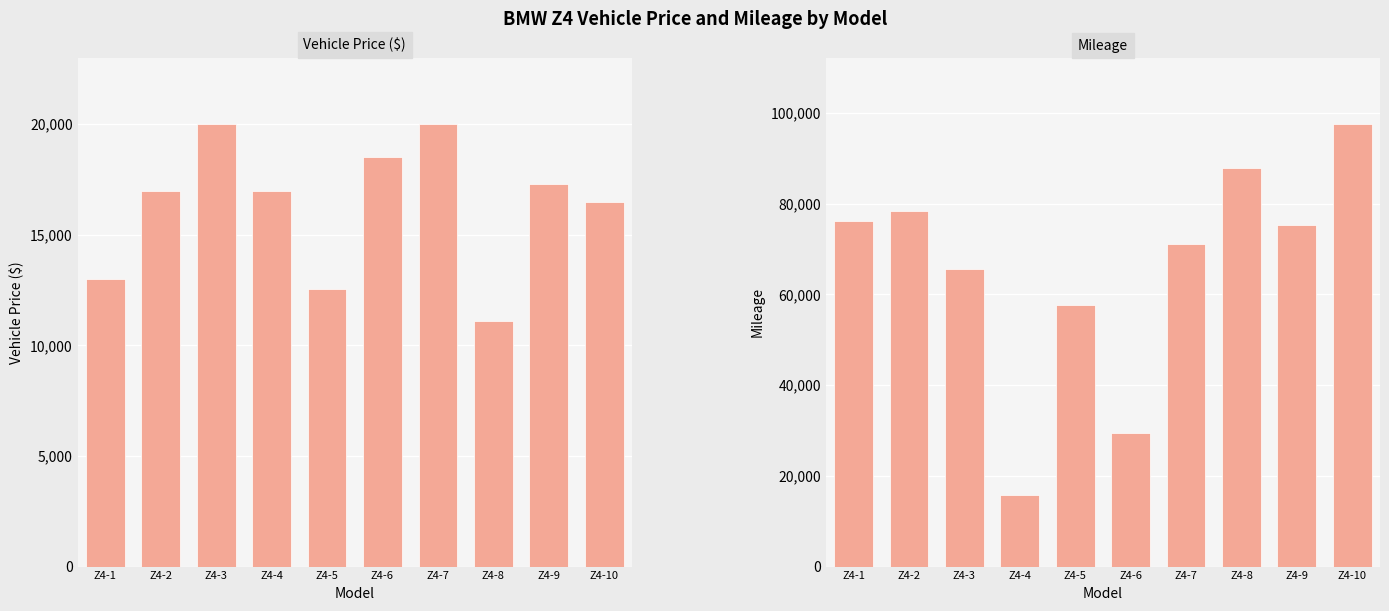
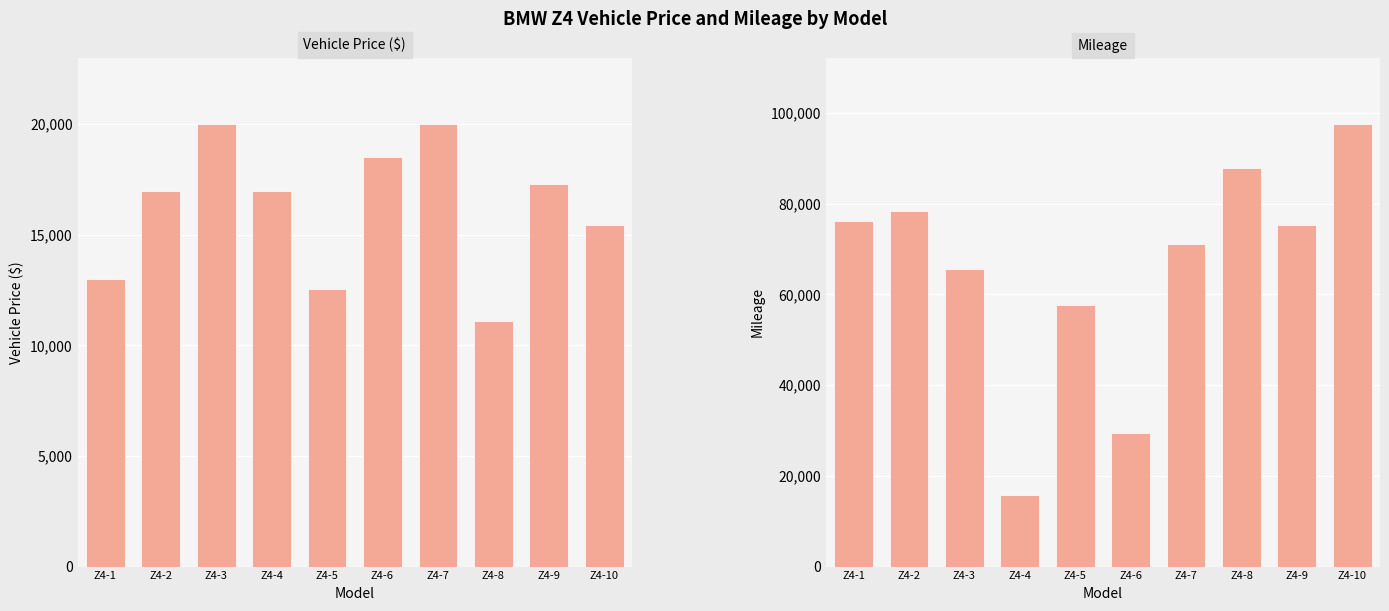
  {
    "Vehicle Price ($)": {
      "Z4-1": "13,000",
      "Z4-2": "17,000",
      "Z4-3": "20,000",
      "Z4-4": "17,000",
      "Z4-5": "12,500",
      "Z4-6": "18,500",
      "Z4-7": "20,000",
      "Z4-8": "11,100",
      "Z4-9": "17,300",
-     "Z4-10": "16,500"
+     "Z4-10": "15,500"
    },
    "Mileage": {
      "Z4-1": "76,000",
      "Z4-2": "78,000",
      "Z4-3": "66,000",
      "Z4-4": "16,000",
      "Z4-5": "58,000",
      "Z4-6": "29,000",
      "Z4-7": "71,000",
      "Z4-8": "88,000",
      "Z4-9": "75,000",
      "Z4-10": "98,000"
    }
  }
